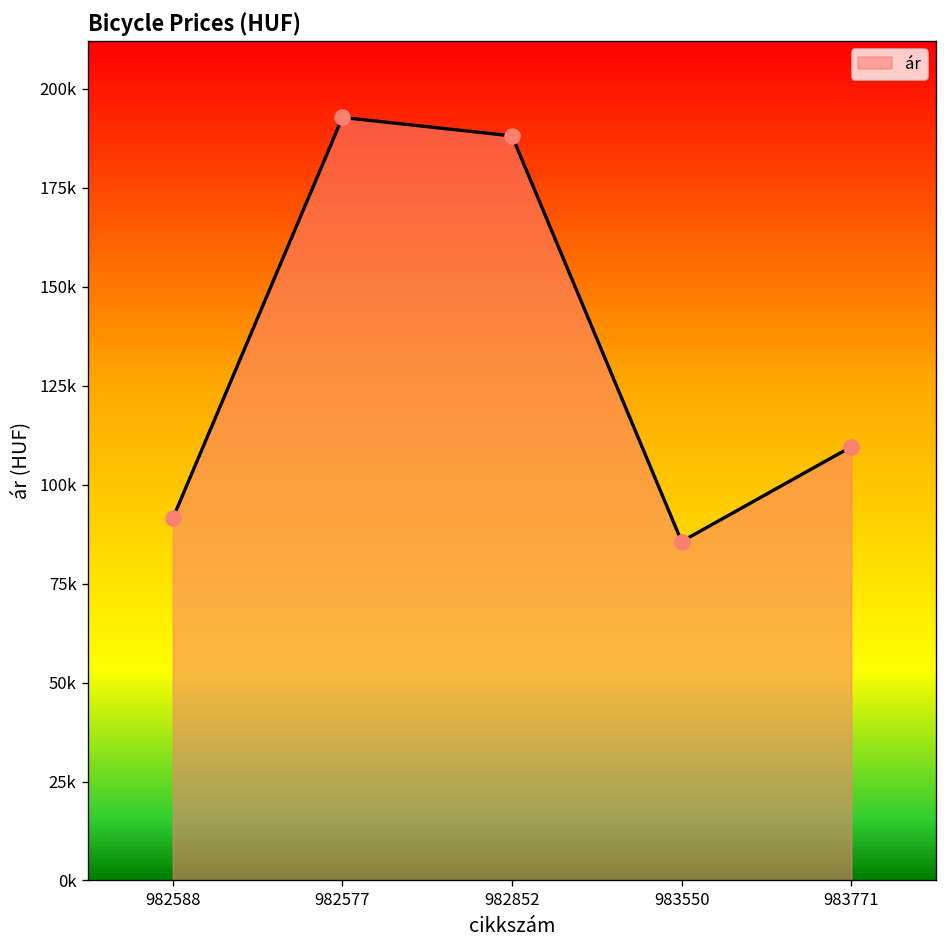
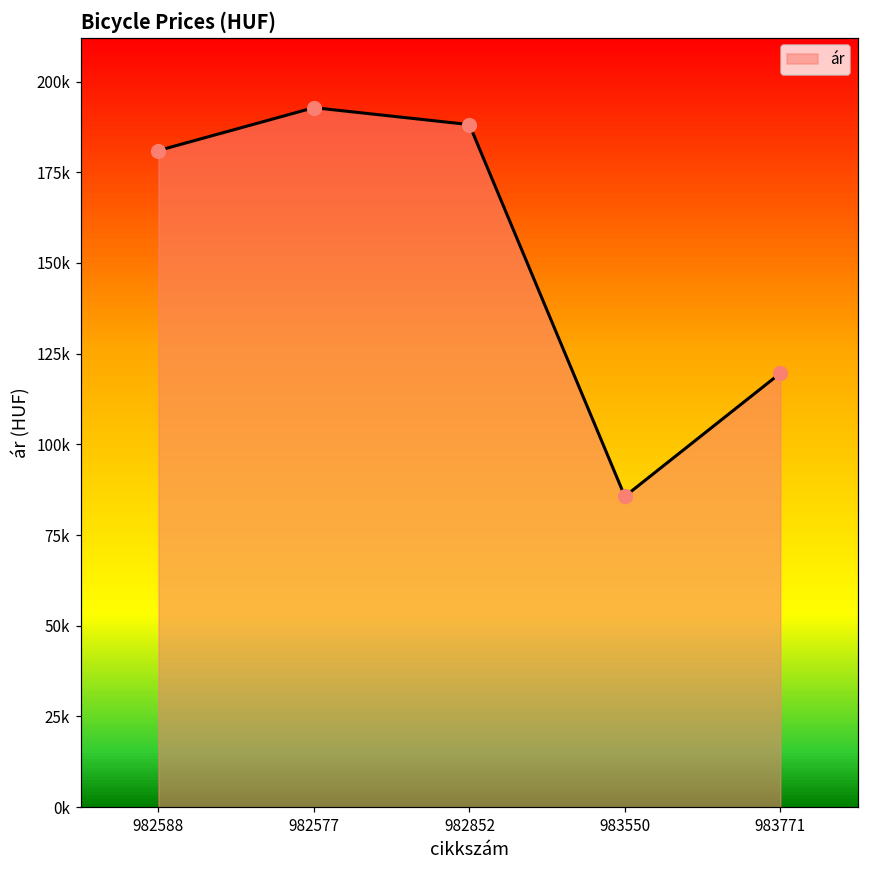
  {
-   "982588": 92000,
+   "982588": 181000,
    "982577": 193000,
    "982852": 188000,
    "983550": 86000,
-   "983771": 110000
+   "983771": 120000
  }
